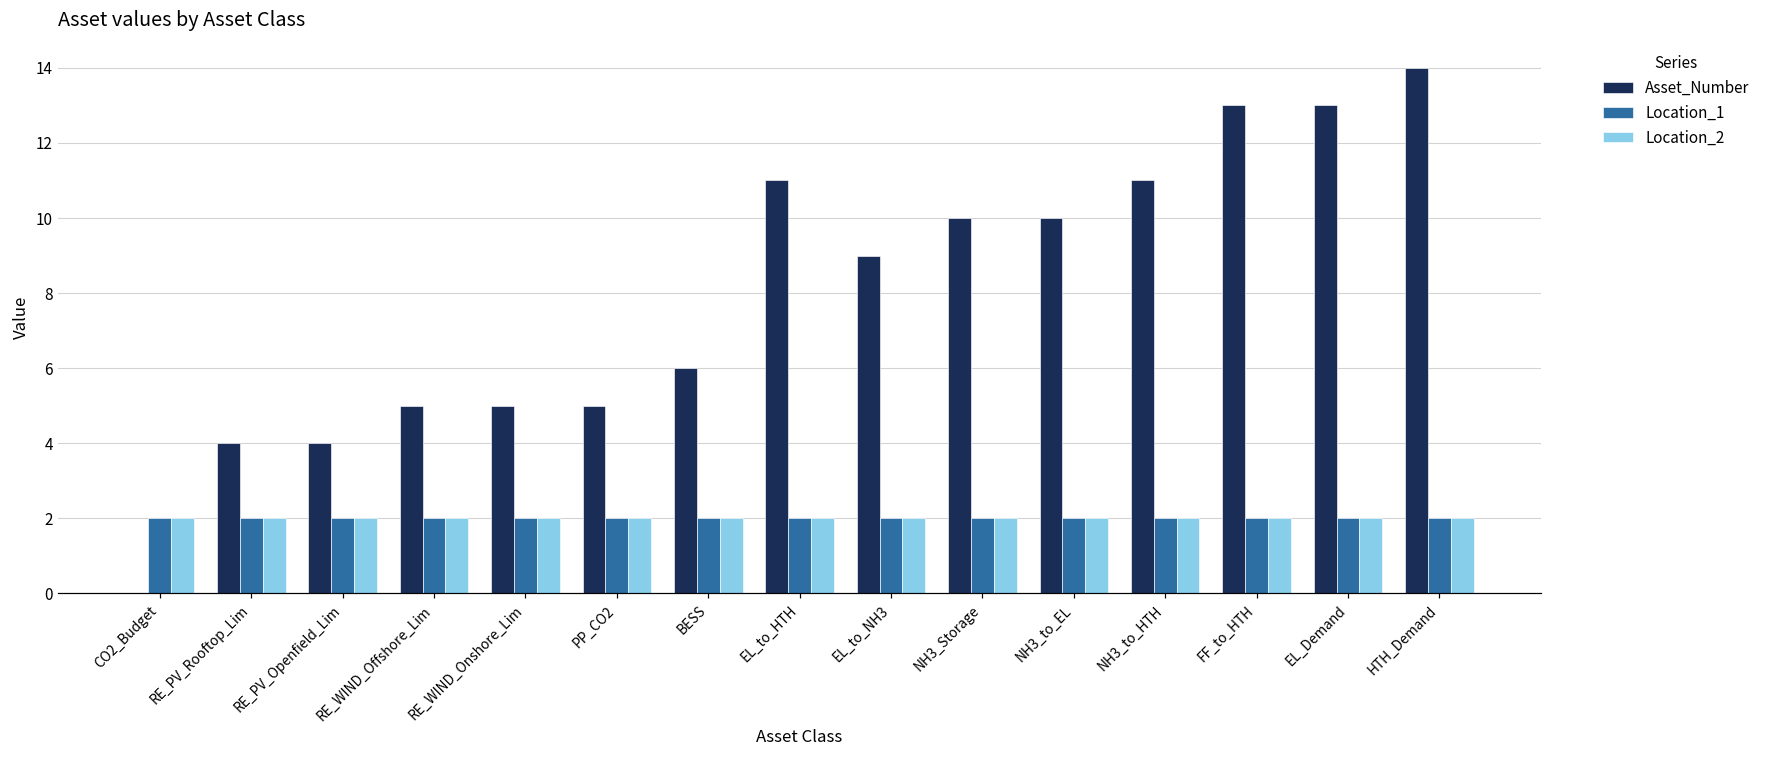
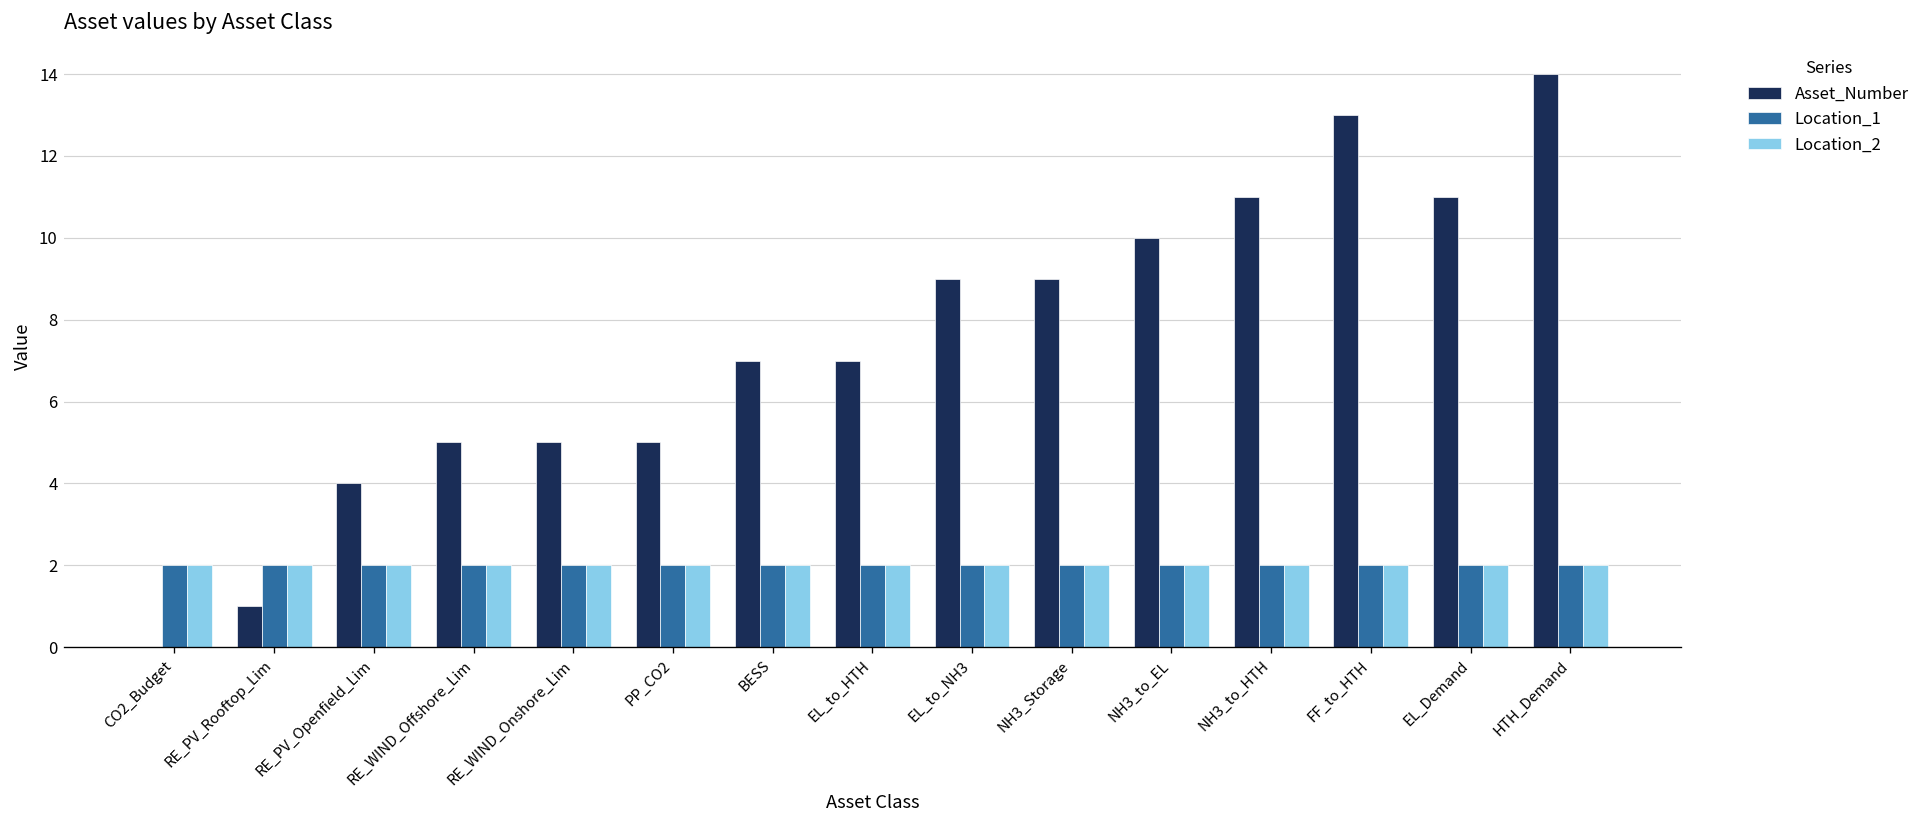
  {
    "Asset_Number": {
      "CO2_Budget": 0,
-     "RE_PV_Rooftop_Lim": 4,
+     "RE_PV_Rooftop_Lim": 1,
      "RE_PV_Openfield_Lim": 4,
      "RE_WIND_Offshore_Lim": 5,
      "RE_WIND_Onshore_Lim": 5,
      "PP_CO2": 5,
-     "BESS": 6,
-     "EL_to_HTH": 11,
+     "BESS": 7,
+     "EL_to_HTH": 7,
      "EL_to_NH3": 9,
-     "NH3_Storage": 10,
+     "NH3_Storage": 9,
      "NH3_to_EL": 10,
      "NH3_to_HTH": 11,
      "FF_to_HTH": 13,
-     "EL_Demand": 13,
+     "EL_Demand": 11,
      "HTH_Demand": 14
    },
    "Location_1": {
      "CO2_Budget": 2,
      "RE_PV_Rooftop_Lim": 2,
      "RE_PV_Openfield_Lim": 2,
      "RE_WIND_Offshore_Lim": 2,
      "RE_WIND_Onshore_Lim": 2,
      "PP_CO2": 2,
      "BESS": 2,
      "EL_to_HTH": 2,
      "EL_to_NH3": 2,
      "NH3_Storage": 2,
      "NH3_to_EL": 2,
      "NH3_to_HTH": 2,
      "FF_to_HTH": 2,
      "EL_Demand": 2,
      "HTH_Demand": 2
    },
    "Location_2": {
      "CO2_Budget": 2,
      "RE_PV_Rooftop_Lim": 2,
      "RE_PV_Openfield_Lim": 2,
      "RE_WIND_Offshore_Lim": 2,
      "RE_WIND_Onshore_Lim": 2,
      "PP_CO2": 2,
      "BESS": 2,
      "EL_to_HTH": 2,
      "EL_to_NH3": 2,
      "NH3_Storage": 2,
      "NH3_to_EL": 2,
      "NH3_to_HTH": 2,
      "FF_to_HTH": 2,
      "EL_Demand": 2,
      "HTH_Demand": 2
    }
  }
